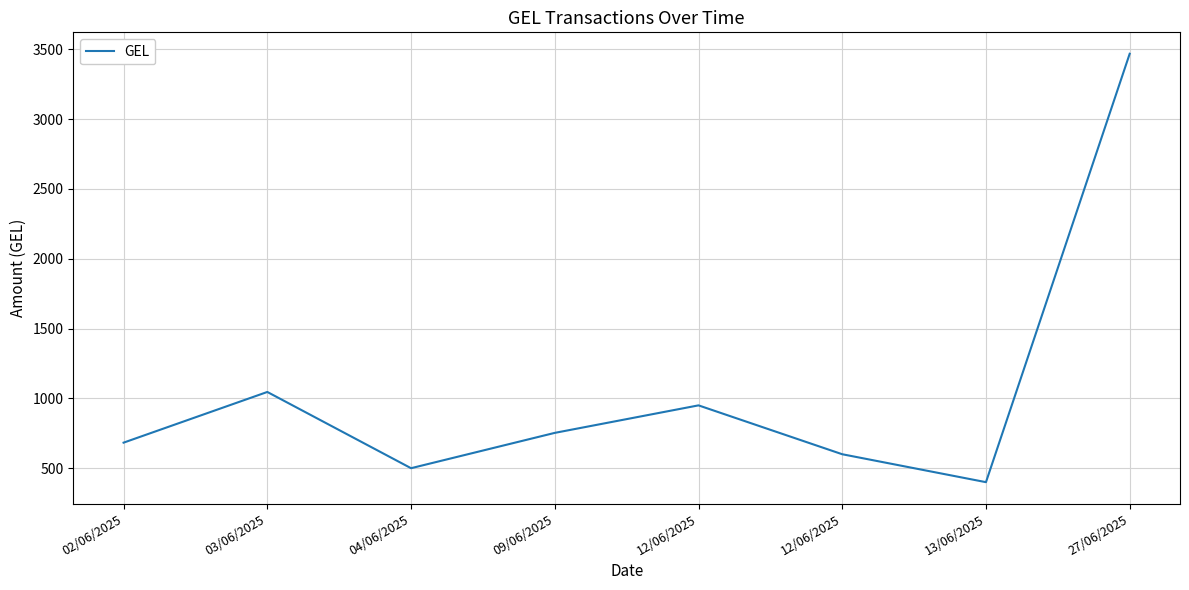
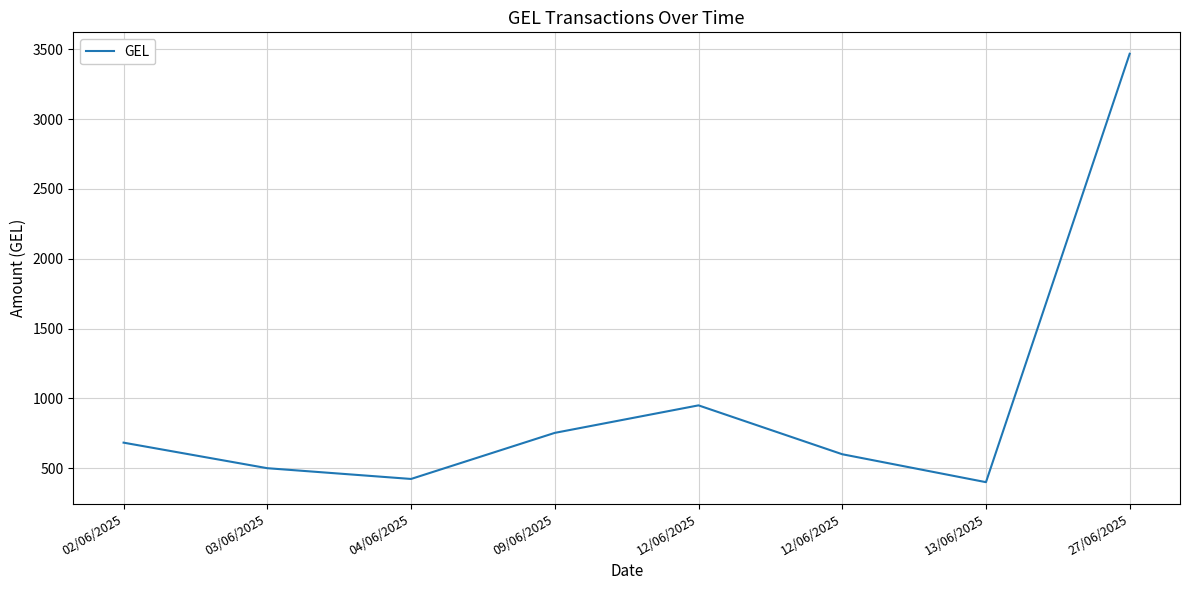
  {
    "02/06/2025": 680,
-   "03/06/2025": 1050,
-   "04/06/2025": 500,
+   "03/06/2025": 500,
+   "04/06/2025": 420,
    "09/06/2025": 750,
    "13/06/2025": 400,
    "27/06/2025": 3470
  }
